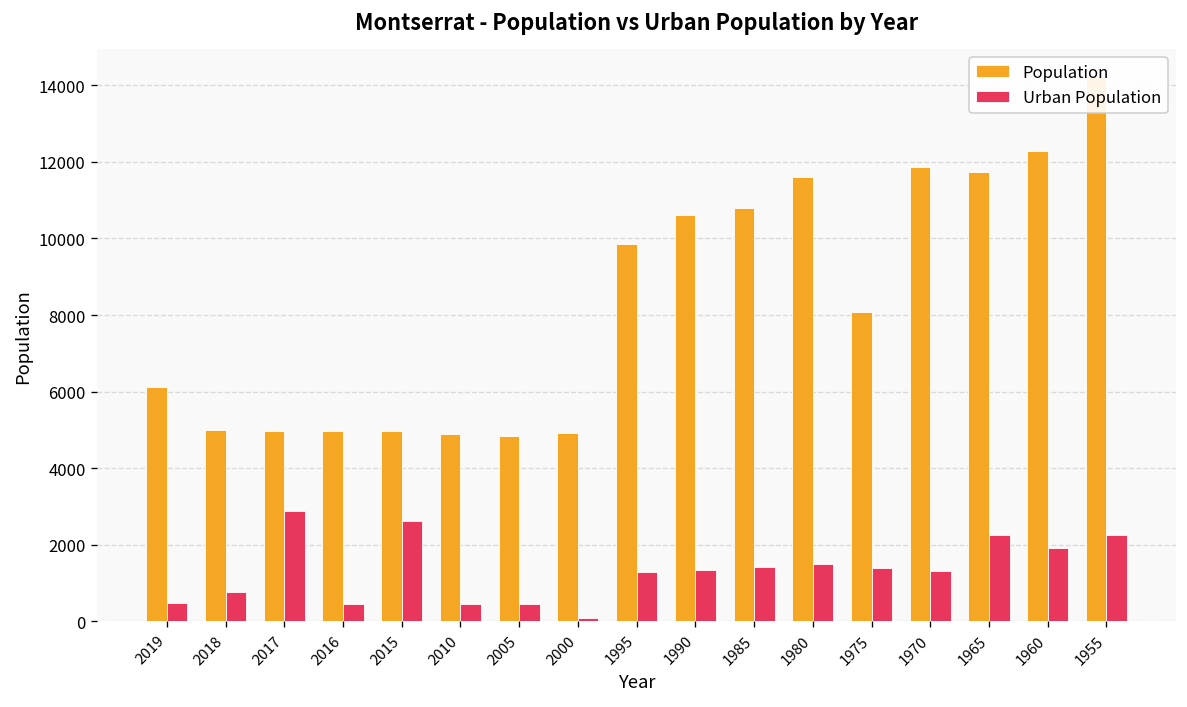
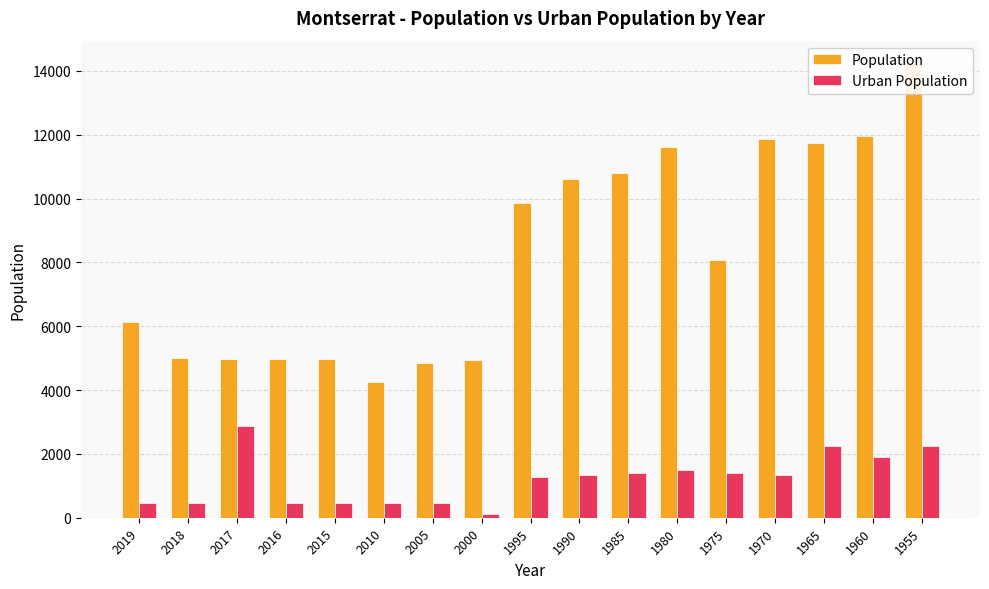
  {
    "Population": {
      "2019": 6100,
      "2018": 5000,
      "2017": 5000,
      "2016": 5000,
      "2015": 5000,
-     "2010": 4900,
+     "2010": 4200,
      "2005": 4800,
      "2000": 4900,
      "1995": 9800,
      "1990": 10600,
      "1985": 10800,
      "1980": 11600,
      "1975": 8100,
      "1970": 11900,
      "1965": 11700,
-     "1960": 12300
+     "1960": 12000
    },
    "Urban Population": {
      "2019": 500,
-     "2018": 800,
+     "2018": 500,
      "2017": 2900,
      "2016": 500,
-     "2015": 2600,
+     "2015": 500,
      "2010": 500,
      "2005": 400,
      "2000": 100,
      "1995": 1300,
      "1990": 1300,
      "1985": 1400,
      "1980": 1500,
      "1975": 1400,
      "1970": 1300,
      "1965": 2300,
      "1960": 1900,
      "1955": 2300
    }
  }
